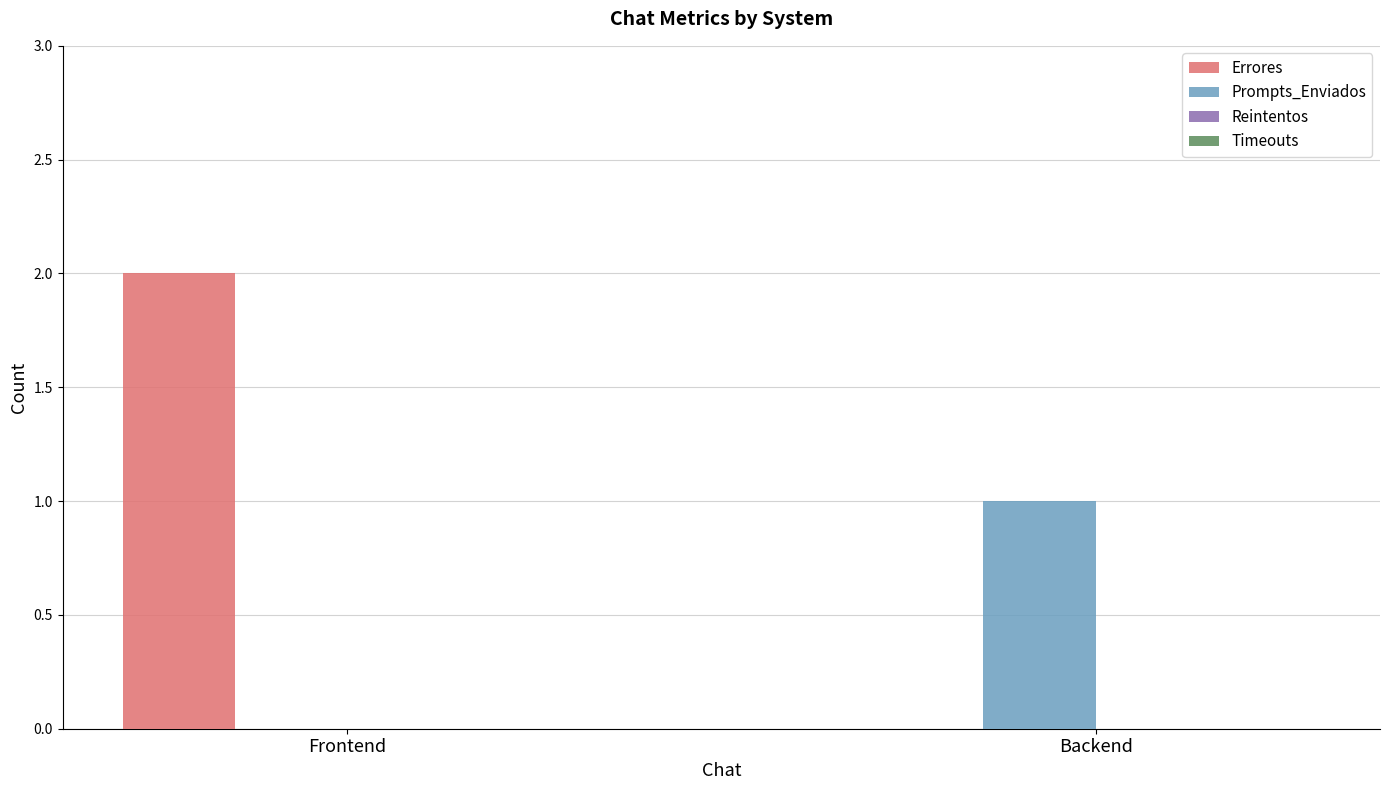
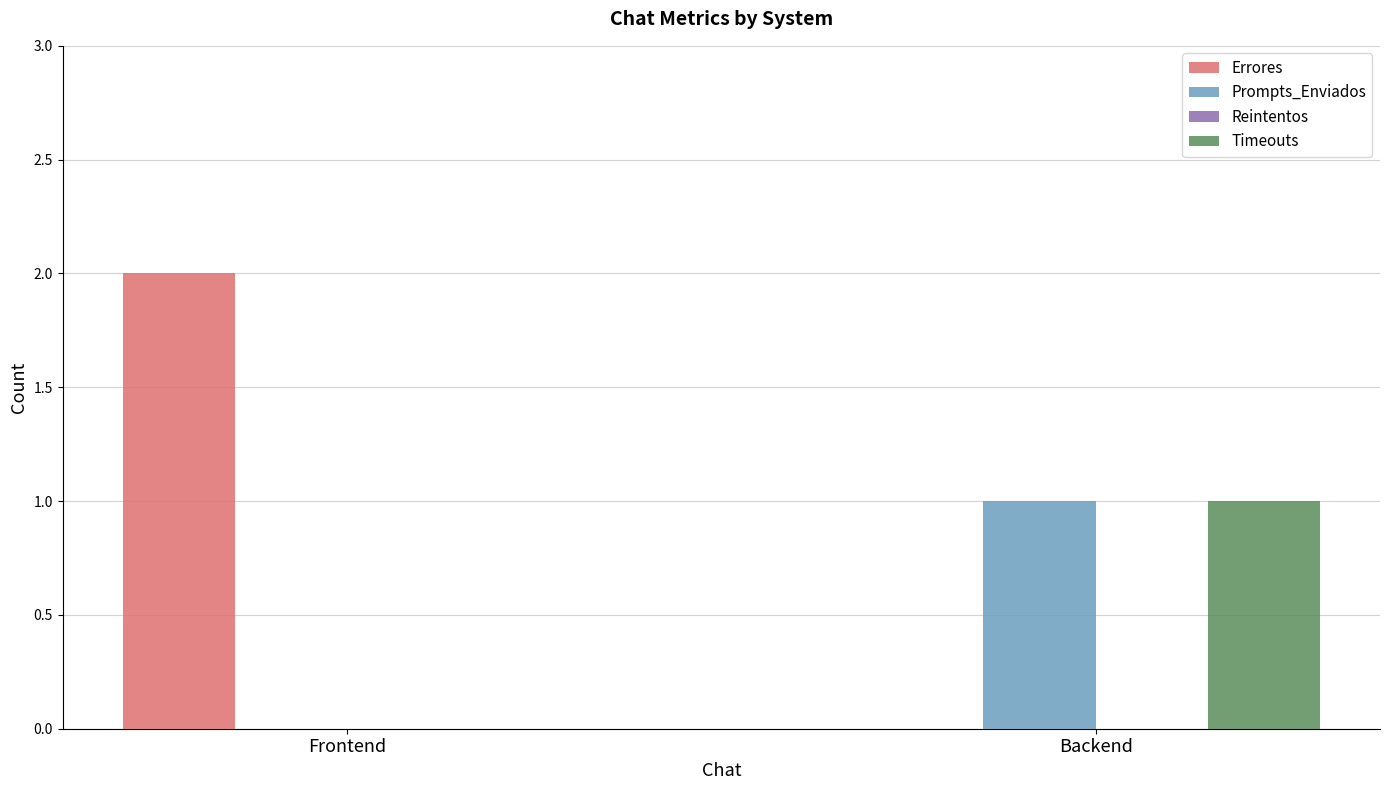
  {
    "Errores": {
      "Frontend": 2,
      "Backend": 0
    },
    "Prompts_Enviados": {
      "Frontend": 0,
      "Backend": 1
    },
    "Reintentos": {
      "Frontend": 0,
      "Backend": 0
    },
    "Timeouts": {
      "Frontend": 0,
-     "Backend": 0
+     "Backend": 1
    }
  }
